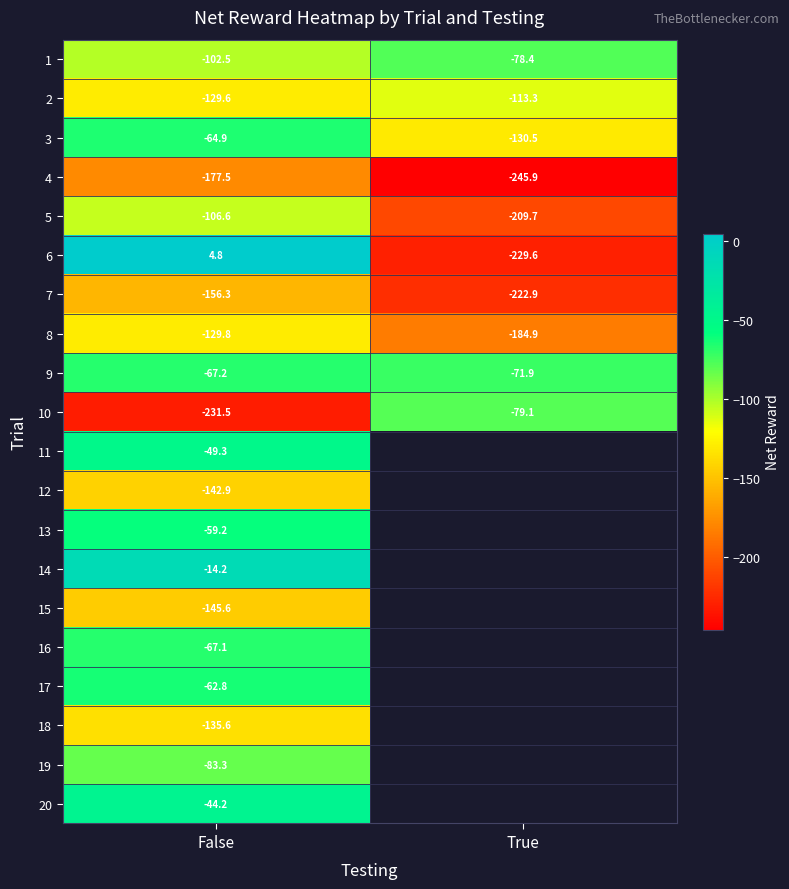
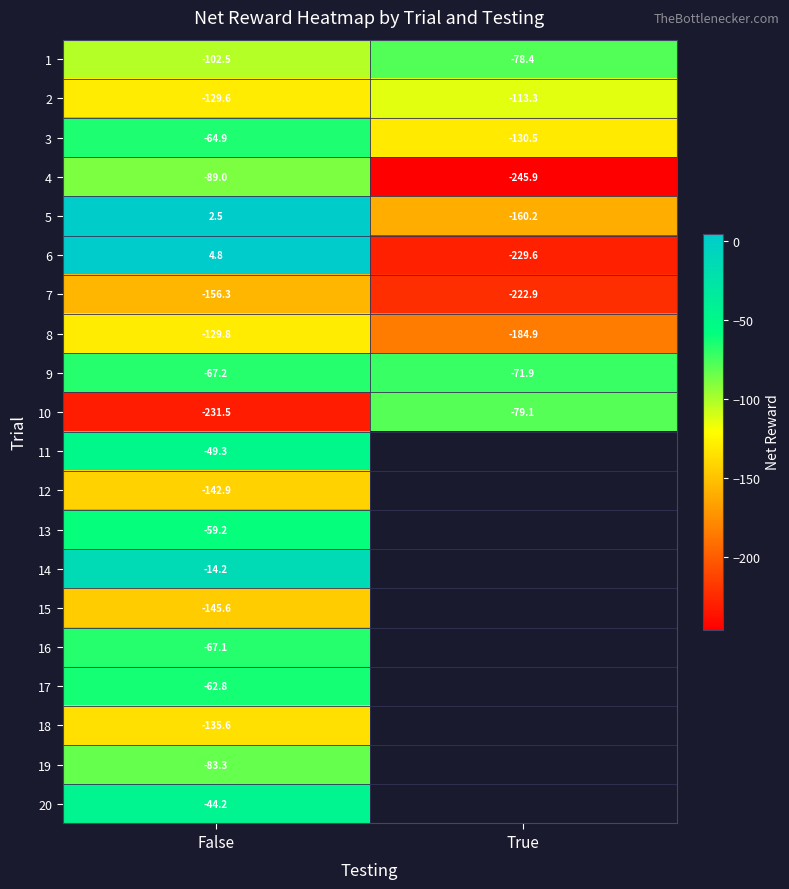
  {
    "1": {
      "False": -102.5,
      "True": -78.4
    },
    "2": {
      "False": -129.6,
      "True": -113.3
    },
    "3": {
      "False": -64.9,
      "True": -130.5
    },
    "4": {
-     "False": -177.5,
+     "False": -89.0,
      "True": -245.9
    },
    "5": {
-     "False": -106.6,
-     "True": -209.7
+     "False": 2.5,
+     "True": -160.2
    },
    "6": {
      "False": 4.8,
      "True": -229.6
    },
    "7": {
      "False": -156.3,
      "True": -222.9
    },
    "8": {
      "False": -129.8,
      "True": -184.9
    },
    "9": {
      "False": -67.2,
      "True": -71.9
    },
    "10": {
      "False": -231.5,
      "True": -79.1
    },
    "11": {
      "False": -49.3
    },
    "12": {
      "False": -142.9
    },
    "13": {
      "False": -59.2
    },
    "14": {
      "False": -14.2
    },
    "15": {
      "False": -145.6
    },
    "16": {
      "False": -67.1
    },
    "17": {
      "False": -62.8
    },
    "18": {
      "False": -135.6
    },
    "19": {
      "False": -83.3
    },
    "20": {
      "False": -44.2
    }
  }
